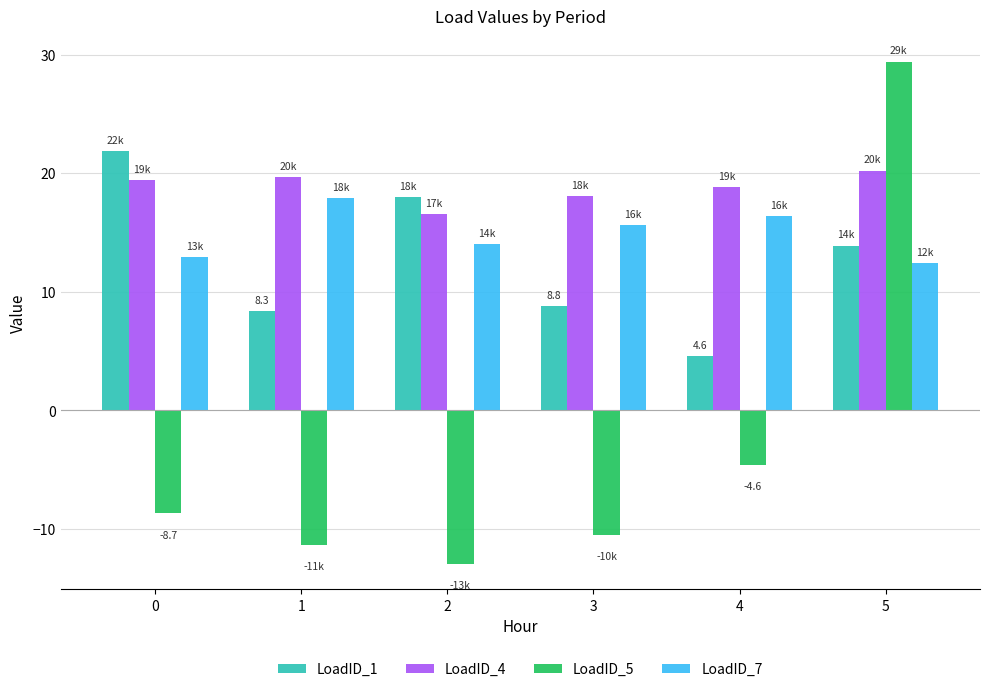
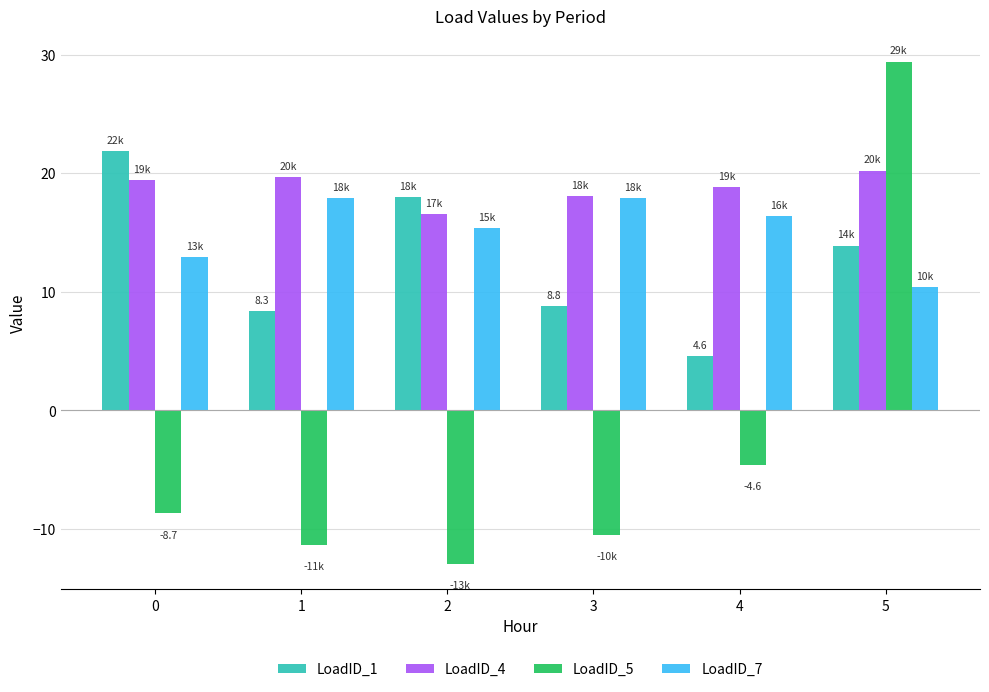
  {
    "LoadID_1": {
      "0": "22k",
      "1": "8.3",
      "2": "18k",
      "3": "8.8",
      "4": "4.6",
      "5": "14k"
    },
    "LoadID_4": {
      "0": "19k",
      "1": "20k",
      "2": "17k",
      "3": "18k",
      "4": "19k",
      "5": "20k"
    },
    "LoadID_5": {
      "0": "-8.7",
      "1": "-11k",
      "2": "-13k",
      "3": "-10k",
      "4": "-4.6",
      "5": "29k"
    },
    "LoadID_7": {
      "0": "13k",
      "1": "18k",
-     "2": "14k",
-     "3": "16k",
+     "2": "15k",
+     "3": "18k",
      "4": "16k",
-     "5": "12k"
+     "5": "10k"
    }
  }
